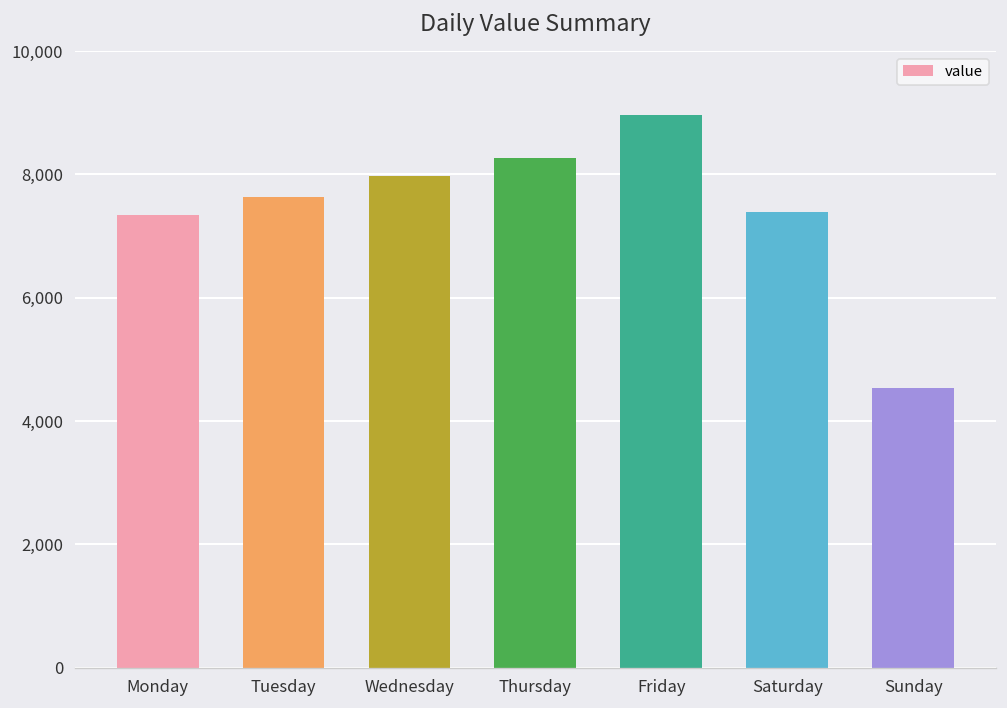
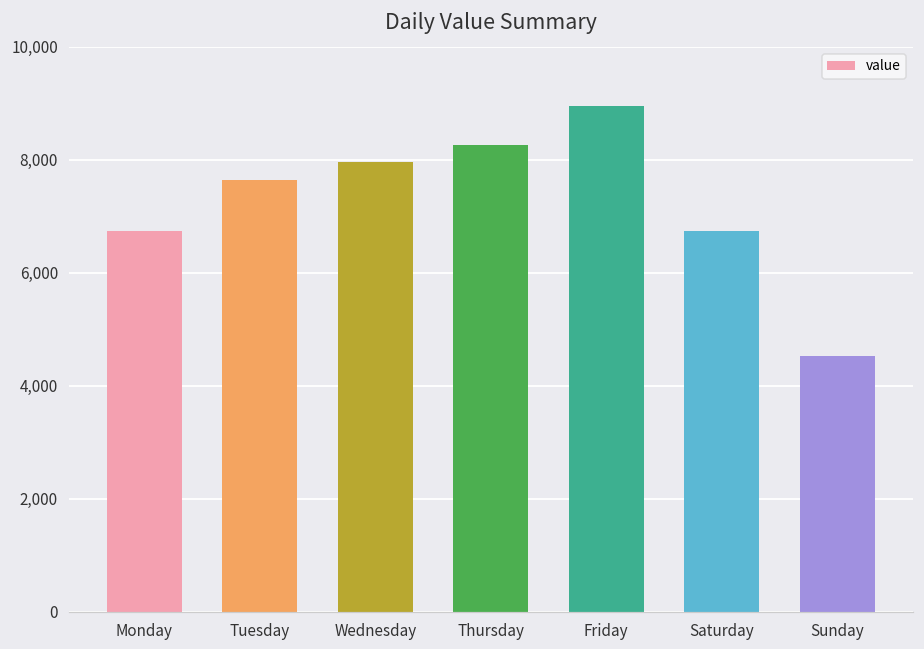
  {
-   "Monday": "7,300",
+   "Monday": "6,700",
    "Tuesday": "7,600",
    "Wednesday": "8,000",
    "Thursday": "8,300",
    "Friday": "9,000",
-   "Saturday": "7,400",
+   "Saturday": "6,700",
    "Sunday": "4,500"
  }
